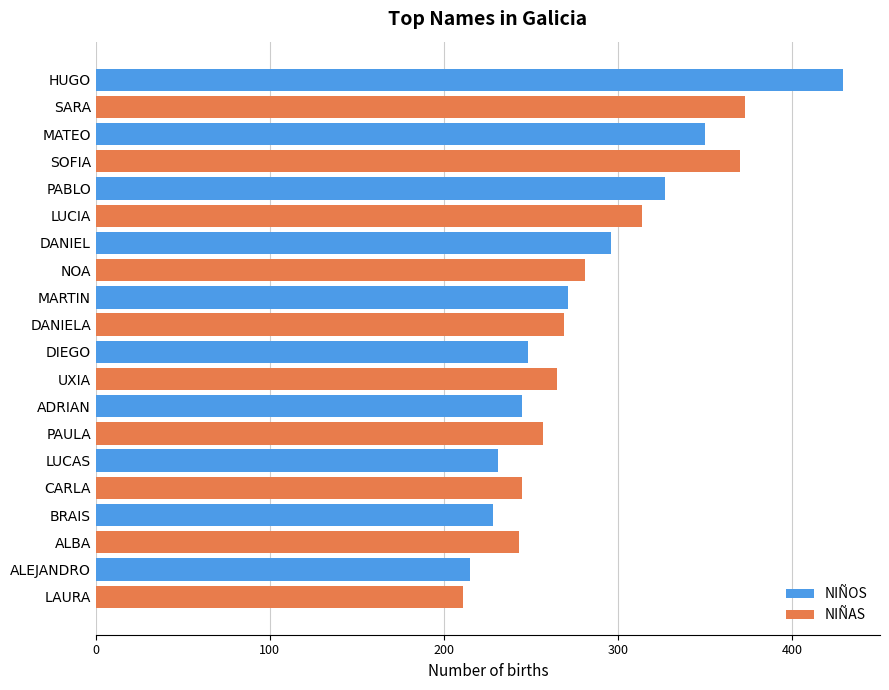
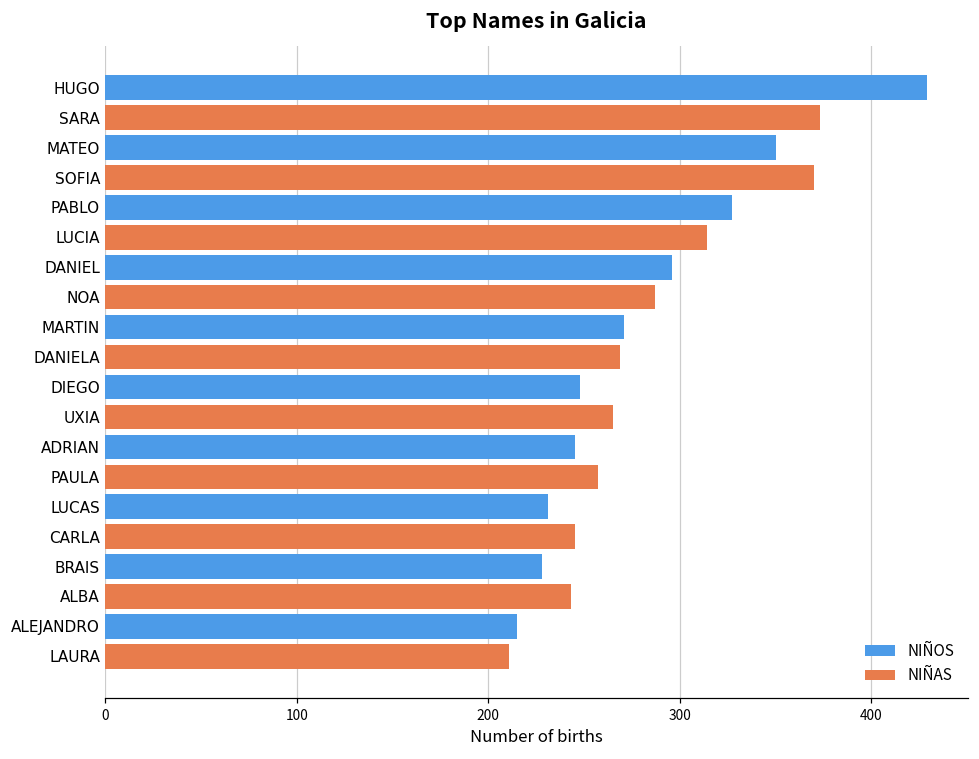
  {
    "NIÑOS": {
      "HUGO": 429,
      "MATEO": 350,
      "PABLO": 327,
      "DANIEL": 296,
      "MARTIN": 271,
      "DIEGO": 248,
      "ADRIAN": 245,
      "LUCAS": 231,
      "BRAIS": 228,
      "ALEJANDRO": 215
    },
    "NIÑAS": {
      "SARA": 373,
      "SOFIA": 370,
      "LUCIA": 314,
-     "NOA": 281,
+     "NOA": 287,
      "DANIELA": 269,
      "UXIA": 265,
      "PAULA": 257,
      "CARLA": 245,
      "ALBA": 243,
      "LAURA": 211
    }
  }
